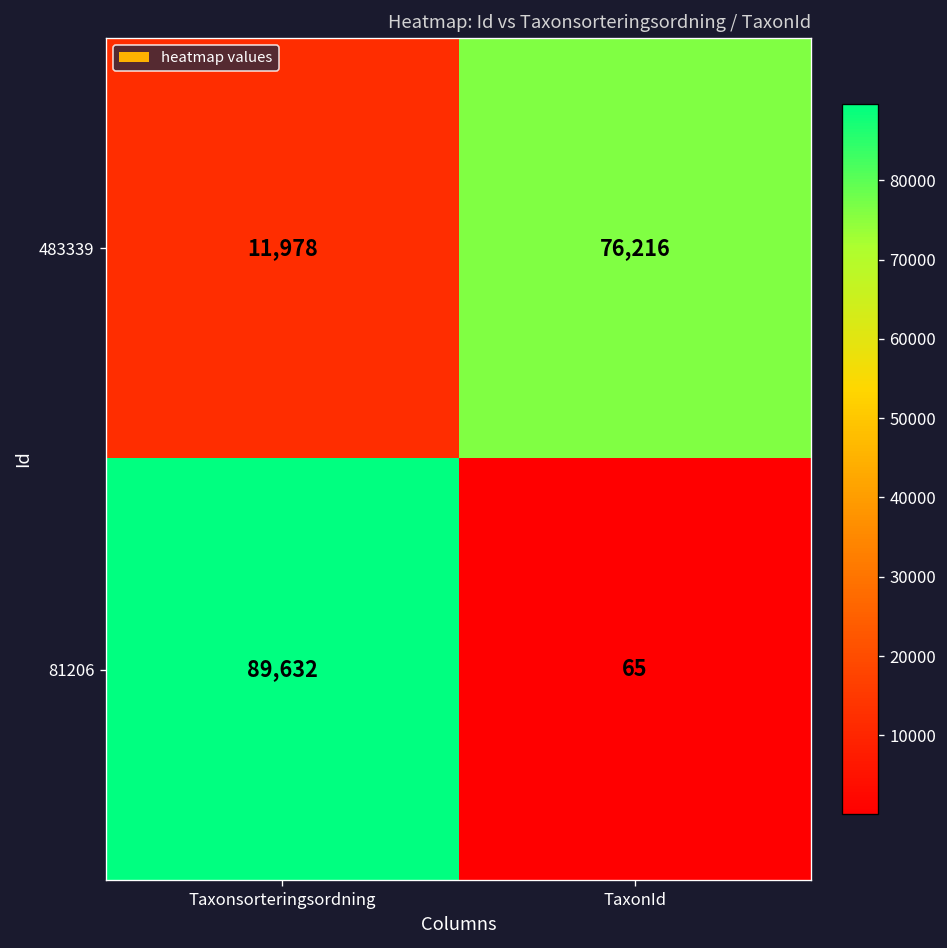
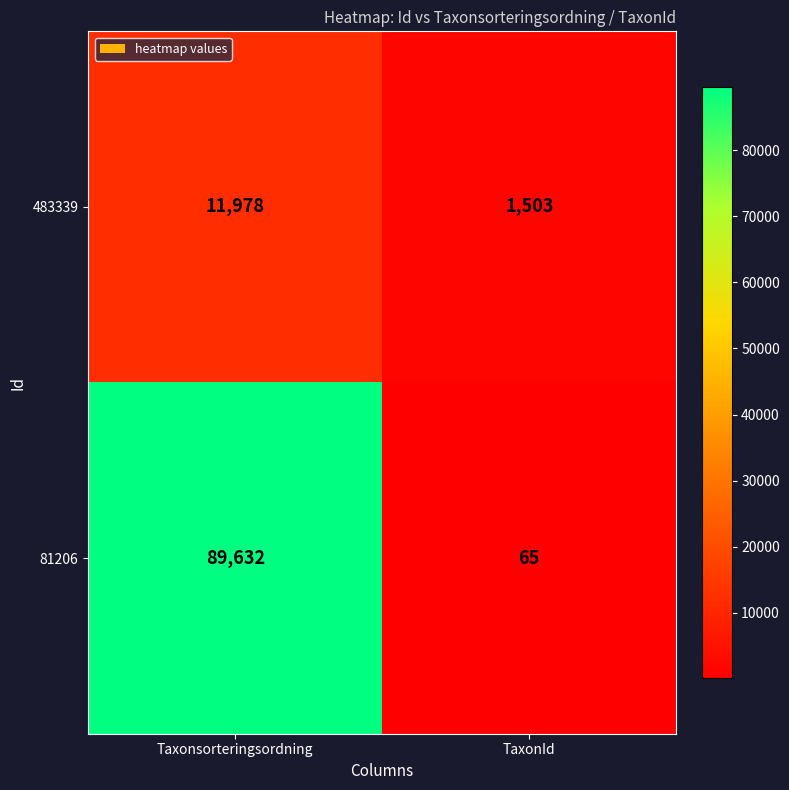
  {
    "483339": {
      "Taxonsorteringsordning": "11,978",
-     "TaxonId": "76,216"
+     "TaxonId": "1,503"
    },
    "81206": {
      "Taxonsorteringsordning": "89,632",
      "TaxonId": "65"
    }
  }
